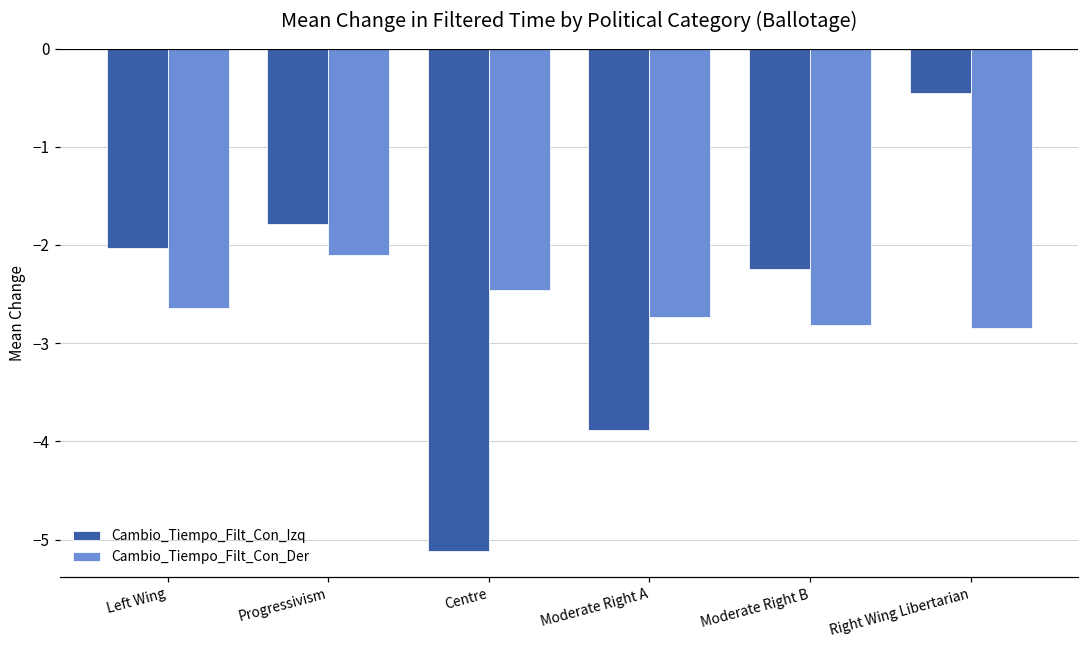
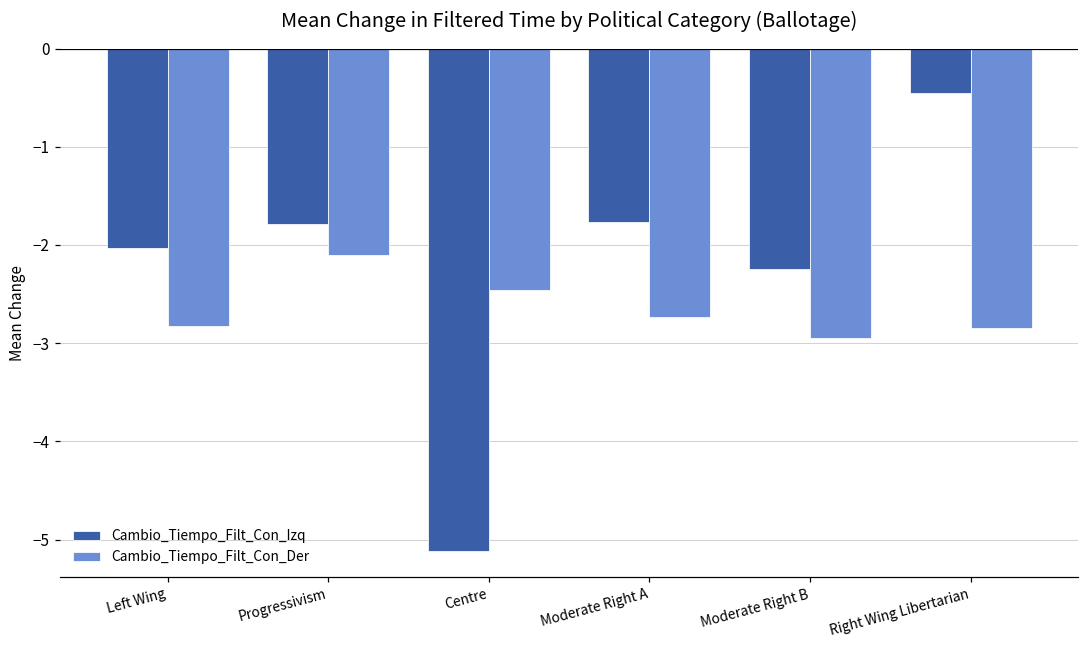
  {
    "Cambio_Tiempo_Filt_Con_Izq": {
      "Left Wing": -2.0,
      "Progressivism": -1.8,
      "Centre": -5.1,
-     "Moderate Right A": -3.9,
+     "Moderate Right A": -1.8,
      "Moderate Right B": -2.2,
      "Right Wing Libertarian": -0.5
    },
    "Cambio_Tiempo_Filt_Con_Der": {
-     "Left Wing": -2.6,
+     "Left Wing": -2.8,
      "Progressivism": -2.1,
      "Centre": -2.5,
      "Moderate Right A": -2.7,
-     "Moderate Right B": -2.8,
+     "Moderate Right B": -2.9,
      "Right Wing Libertarian": -2.8
    }
  }
